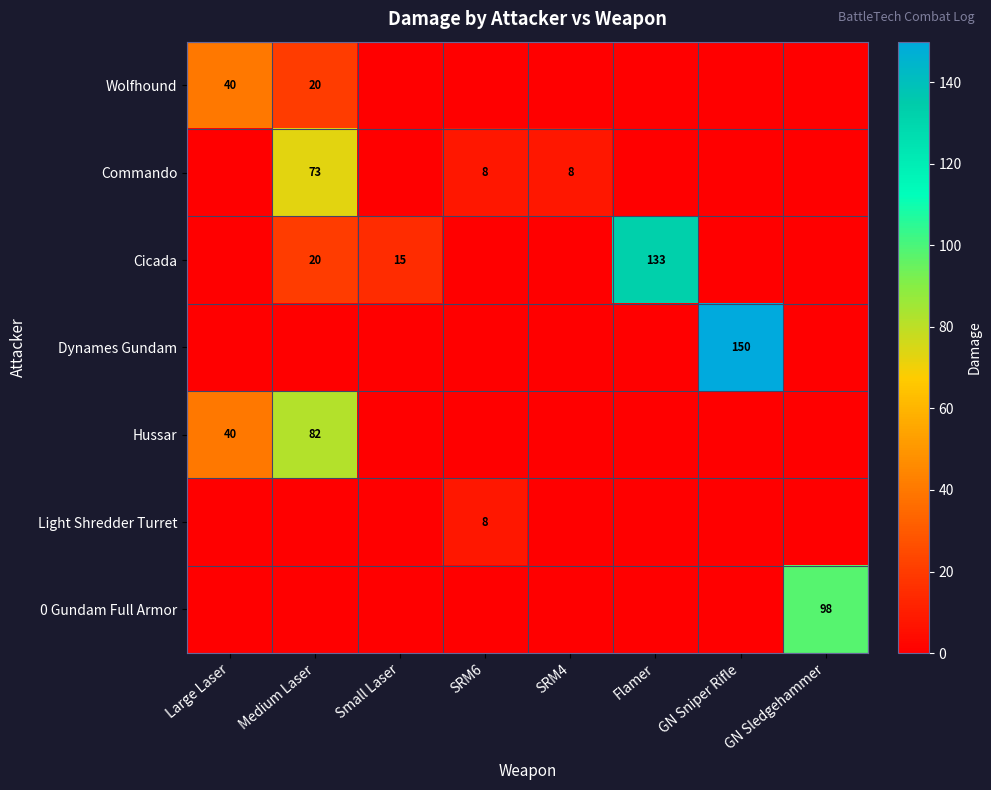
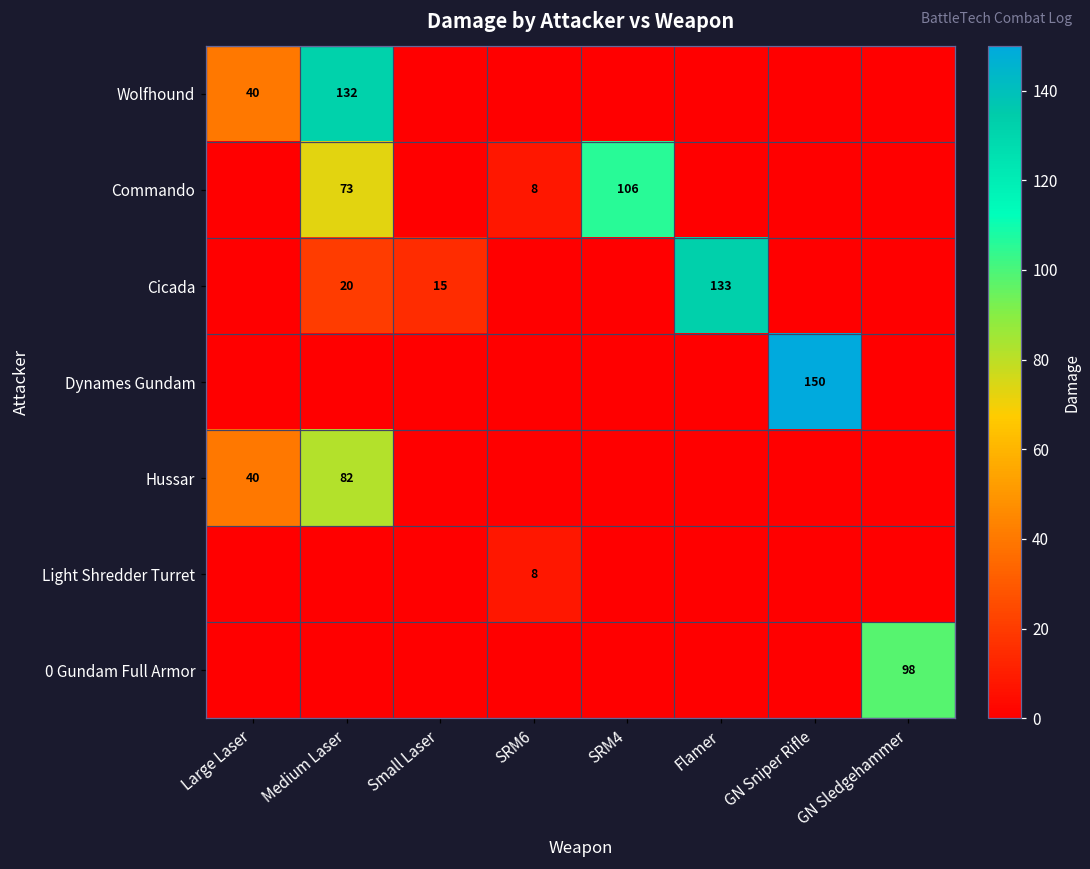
  {
    "Wolfhound": {
      "Large Laser": 40,
-     "Medium Laser": 20
+     "Medium Laser": 132
    },
    "Commando": {
      "Medium Laser": 73,
      "SRM6": 8,
-     "SRM4": 8
+     "SRM4": 106
    },
    "Cicada": {
      "Medium Laser": 20,
      "Small Laser": 15,
      "Flamer": 133
    },
    "Dynames Gundam": {
      "GN Sniper Rifle": 150
    },
    "Hussar": {
      "Large Laser": 40,
      "Medium Laser": 82
    },
    "Light Shredder Turret": {
      "SRM6": 8
    },
    "0 Gundam Full Armor": {
      "GN Sledgehammer": 98
    }
  }
